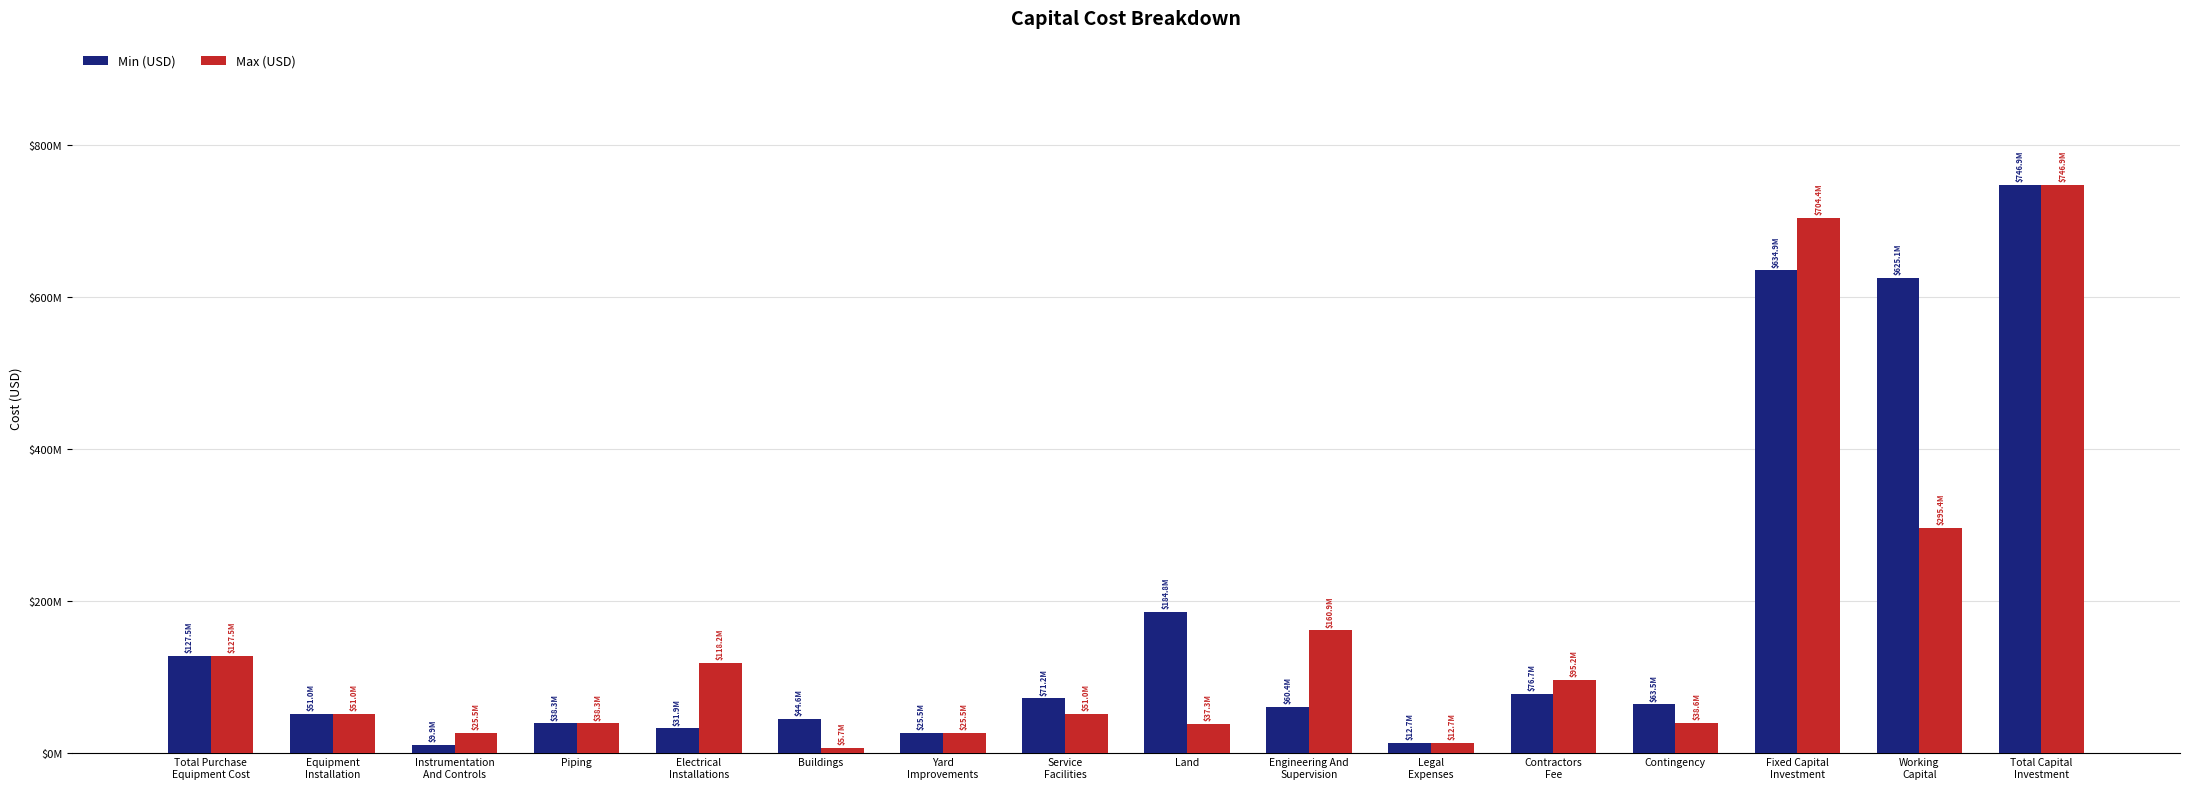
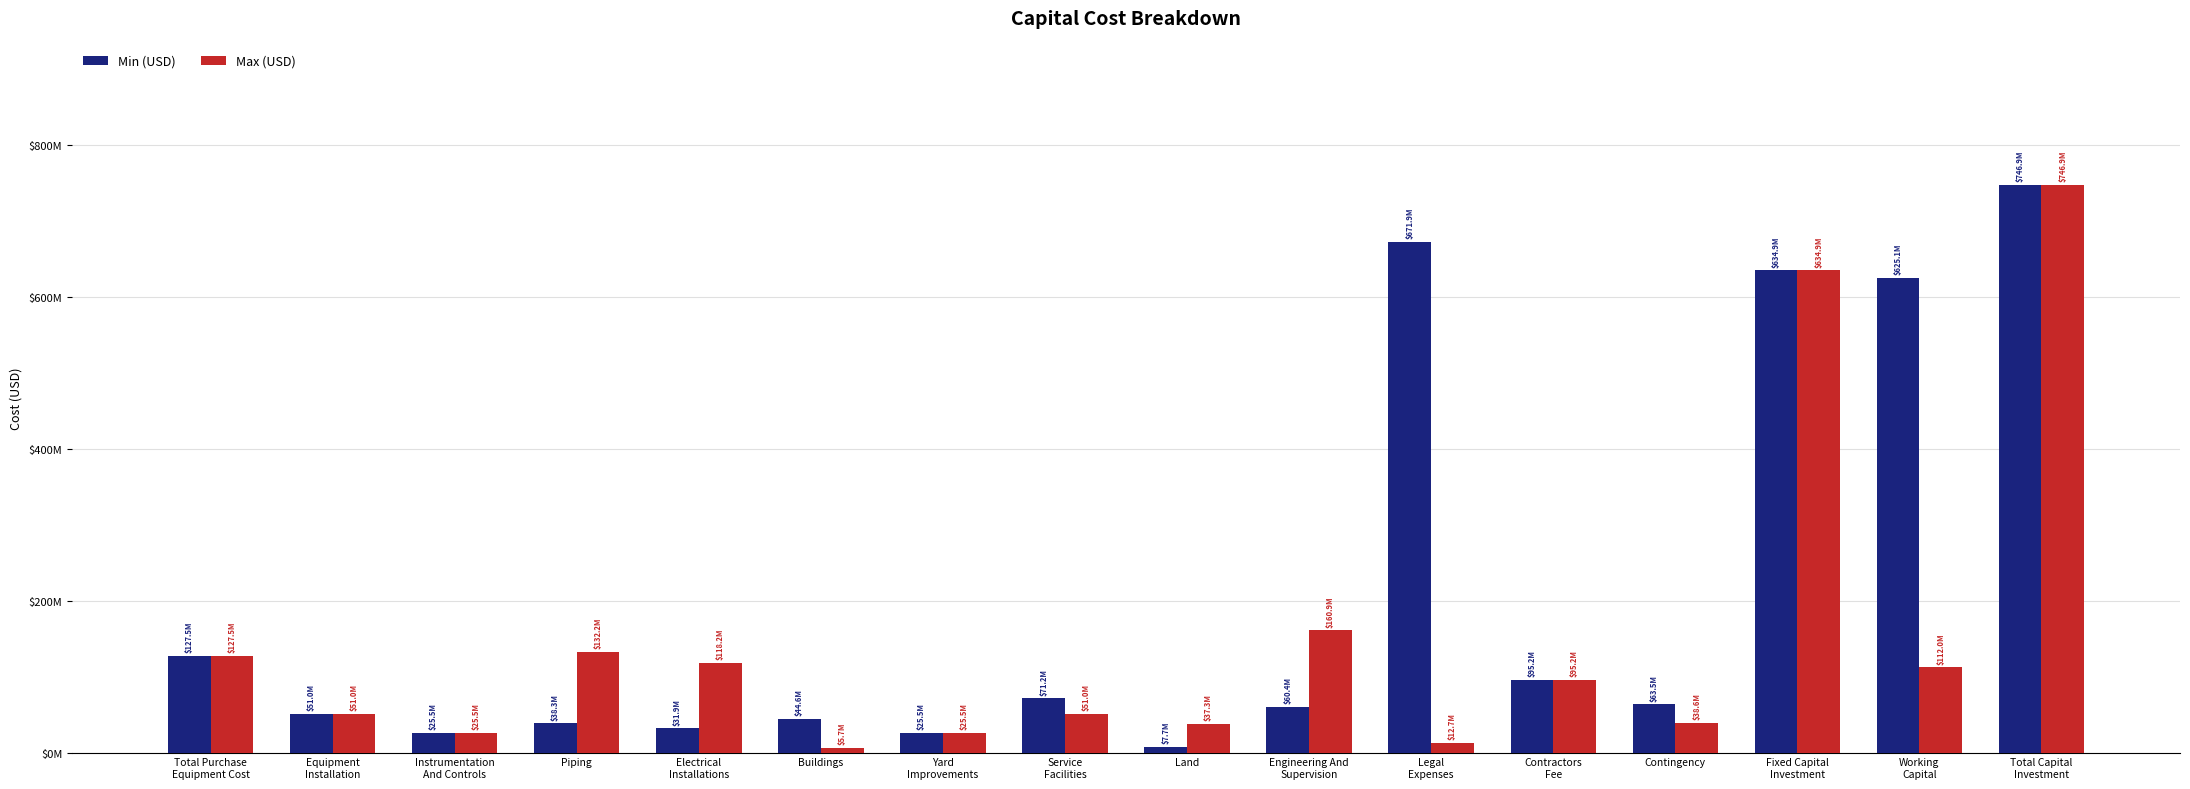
  {
    "Min (USD)": {
      "Total Purchase Equipment Cost": "$127.5M",
      "Equipment Installation": "$51.0M",
-     "Instrumentation And Controls": "$9.9M",
+     "Instrumentation And Controls": "$25.5M",
      "Piping": "$38.3M",
      "Electrical Installations": "$31.9M",
      "Buildings": "$44.6M",
      "Yard Improvements": "$25.5M",
      "Service Facilities": "$71.2M",
-     "Land": "$184.8M",
+     "Land": "$7.7M",
      "Engineering And Supervision": "$60.4M",
-     "Legal Expenses": "$12.7M",
-     "Contractors Fee": "$76.7M",
+     "Legal Expenses": "$671.9M",
+     "Contractors Fee": "$95.2M",
      "Contingency": "$63.5M",
      "Fixed Capital Investment": "$634.9M",
      "Working Capital": "$625.1M",
      "Total Capital Investment": "$746.9M"
    },
    "Max (USD)": {
      "Total Purchase Equipment Cost": "$127.5M",
      "Equipment Installation": "$51.0M",
      "Instrumentation And Controls": "$25.5M",
-     "Piping": "$38.3M",
+     "Piping": "$132.2M",
      "Electrical Installations": "$118.2M",
      "Buildings": "$5.7M",
      "Yard Improvements": "$25.5M",
      "Service Facilities": "$51.0M",
      "Land": "$37.3M",
      "Engineering And Supervision": "$160.9M",
      "Legal Expenses": "$12.7M",
      "Contractors Fee": "$95.2M",
      "Contingency": "$38.6M",
-     "Fixed Capital Investment": "$704.4M",
-     "Working Capital": "$295.4M",
+     "Fixed Capital Investment": "$634.9M",
+     "Working Capital": "$112.0M",
      "Total Capital Investment": "$746.9M"
    }
  }
